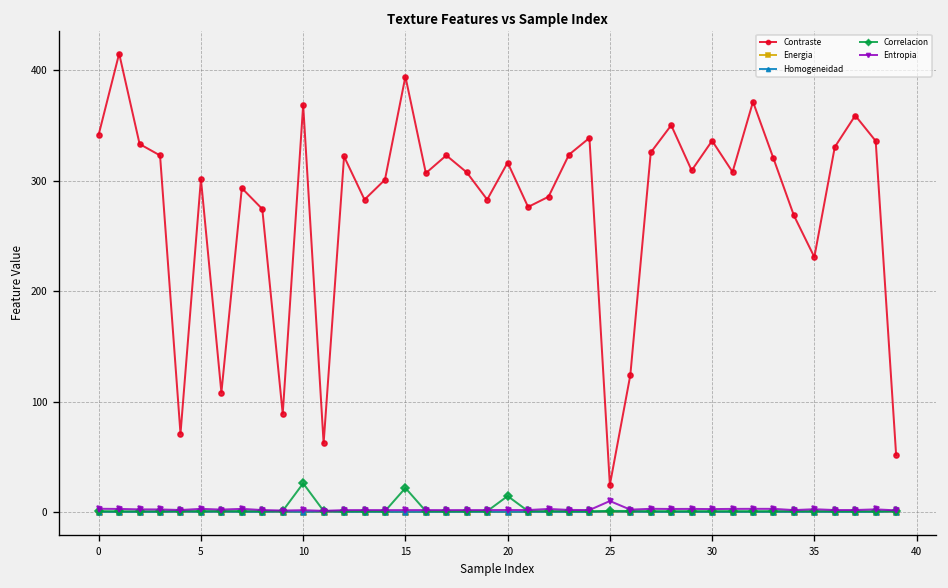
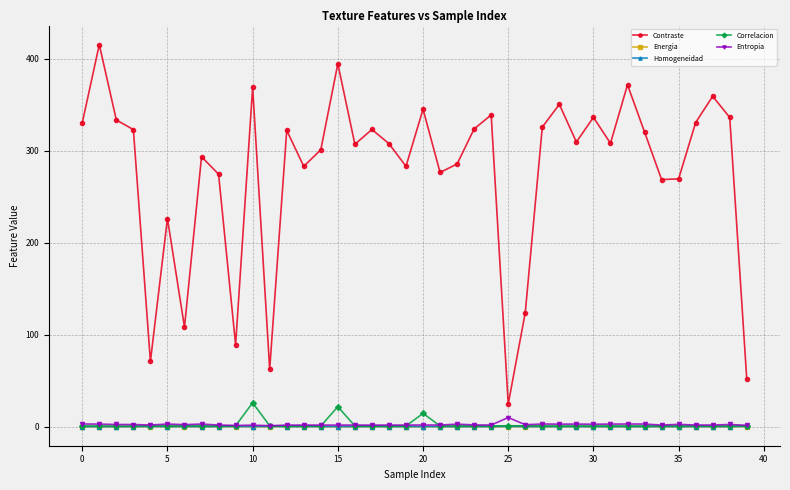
  {
    "Contraste": {
-     "0": 340,
-     "5": 300,
+     "0": 330,
+     "5": 230,
      "10": 370,
      "15": 390,
-     "20": 320,
+     "20": 350,
      "25": 20,
      "30": 340,
-     "35": 230
+     "35": 270
    },
    "Correlacion": {
      "10": 30,
      "15": 20,
      "20": 10
    },
    "Entropia": {
      "25": 10
    }
  }
